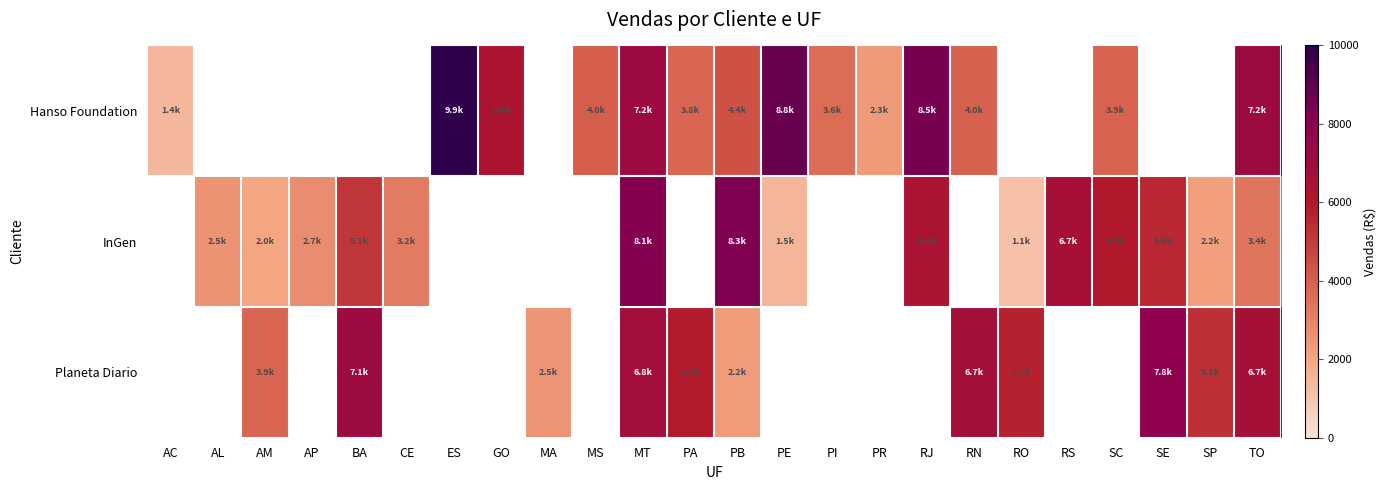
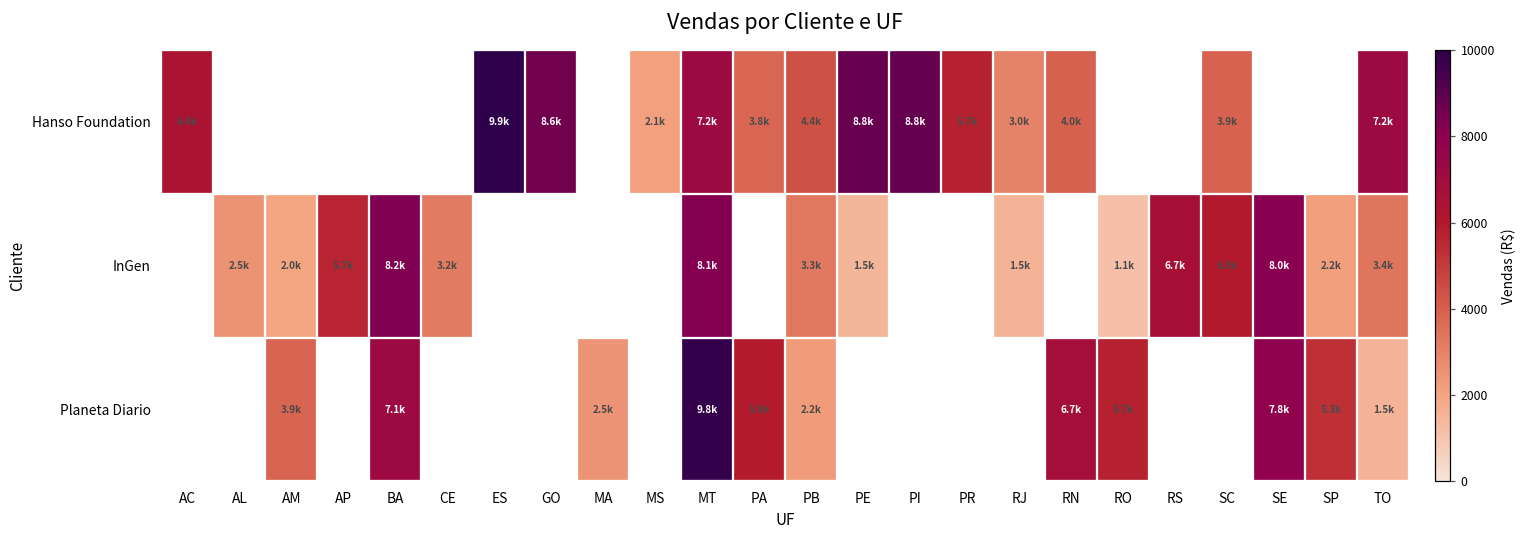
  {
    "Hanso Foundation": {
-     "AC": "1.4k",
+     "AC": "6.4k",
      "ES": "9.9k",
-     "GO": "6.4k",
-     "MS": "4.0k",
+     "GO": "8.6k",
+     "MS": "2.1k",
      "MT": "7.2k",
      "PA": "3.8k",
      "PB": "4.4k",
      "PE": "8.8k",
-     "PI": "3.6k",
-     "PR": "2.3k",
-     "RJ": "8.5k",
+     "PI": "8.8k",
+     "PR": "5.7k",
+     "RJ": "3.0k",
      "RN": "4.0k",
      "SC": "3.9k",
      "TO": "7.2k"
    },
    "InGen": {
      "AL": "2.5k",
      "AM": "2.0k",
-     "AP": "2.7k",
-     "BA": "5.1k",
+     "AP": "5.7k",
+     "BA": "8.2k",
      "CE": "3.2k",
      "MT": "8.1k",
-     "PB": "8.3k",
+     "PB": "3.3k",
      "PE": "1.5k",
-     "RJ": "6.4k",
+     "RJ": "1.5k",
      "RO": "1.1k",
      "RS": "6.7k",
      "SC": "6.0k",
-     "SE": "5.6k",
+     "SE": "8.0k",
      "SP": "2.2k",
      "TO": "3.4k"
    },
    "Planeta Diario": {
      "AM": "3.9k",
      "BA": "7.1k",
      "MA": "2.5k",
-     "MT": "6.8k",
+     "MT": "9.8k",
      "PA": "5.9k",
      "PB": "2.2k",
      "RN": "6.7k",
      "RO": "5.7k",
      "SE": "7.8k",
      "SP": "5.3k",
-     "TO": "6.7k"
+     "TO": "1.5k"
    }
  }
